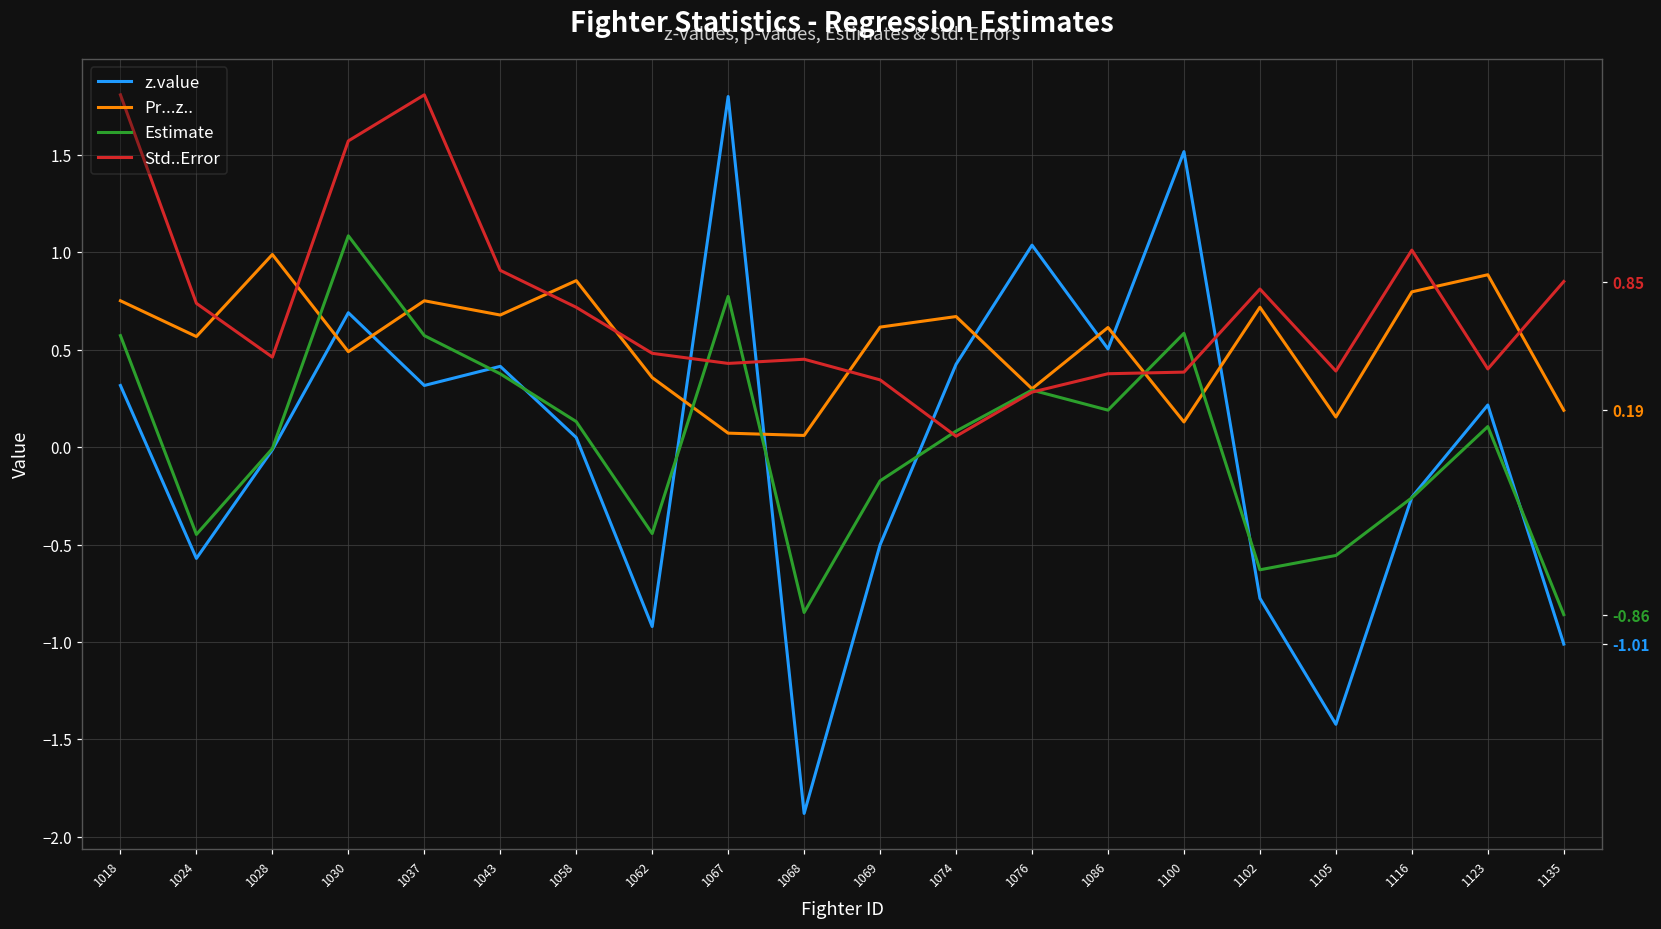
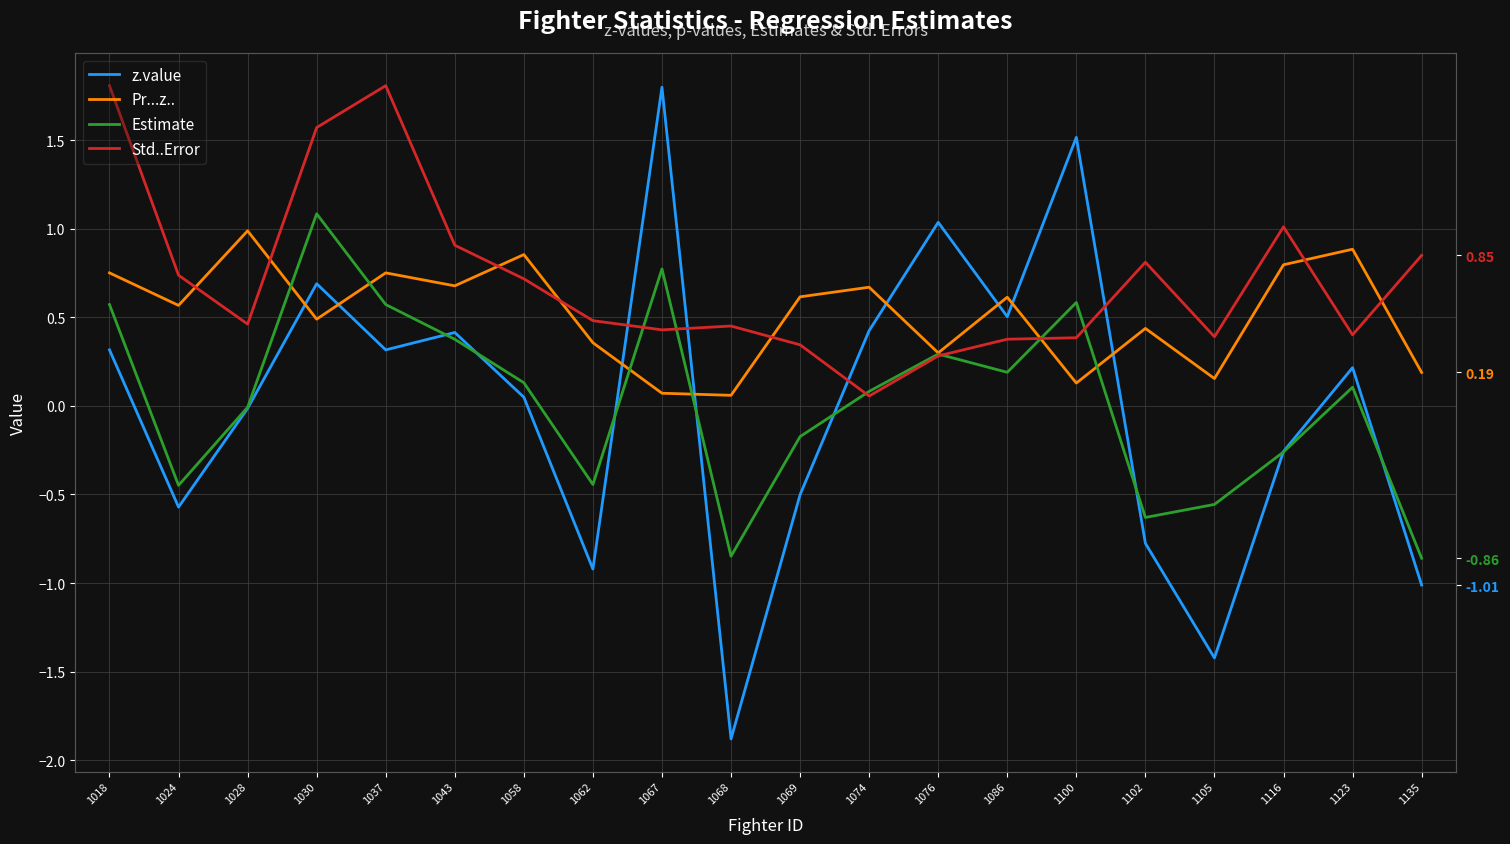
  {
    "z.value": {
      "1018": 0.32,
      "1024": -0.57,
      "1030": 0.69,
      "1037": 0.32,
      "1043": 0.41,
      "1058": 0.05,
      "1062": -0.92,
      "1067": 1.80,
      "1068": -1.88,
      "1069": -0.50,
      "1074": 0.43,
      "1076": 1.04,
      "1086": 0.50,
      "1100": 1.52,
      "1102": -0.78,
      "1105": -1.42,
      "1123": 0.22,
      "1135": -1.01
    },
    "Pr...z..": {
      "1018": 0.75,
      "1024": 0.57,
      "1028": 0.99,
      "1030": 0.49,
      "1037": 0.75,
      "1043": 0.68,
      "1058": 0.85,
      "1062": 0.36,
      "1067": 0.07,
      "1068": 0.06,
      "1069": 0.62,
      "1074": 0.67,
      "1086": 0.61,
      "1100": 0.13,
-     "1102": 0.72,
+     "1102": 0.44,
      "1105": 0.15,
      "1116": 0.80,
      "1123": 0.89,
      "1135": 0.19
    },
    "Estimate": {
      "1018": 0.57,
      "1024": -0.45,
      "1030": 1.09,
      "1037": 0.57,
      "1043": 0.38,
      "1058": 0.13,
      "1062": -0.44,
      "1067": 0.77,
      "1068": -0.85,
      "1069": -0.17,
      "1074": 0.08,
      "1086": 0.19,
      "1100": 0.58,
      "1102": -0.63,
      "1105": -0.56,
      "1123": 0.11,
      "1135": -0.86
    },
    "Std..Error": {
      "1024": 0.74,
      "1028": 0.46,
      "1030": 1.57,
      "1037": 1.81,
      "1043": 0.91,
      "1058": 0.72,
      "1062": 0.48,
      "1067": 0.43,
      "1068": 0.45,
      "1069": 0.35,
      "1074": 0.06,
      "1086": 0.38,
      "1100": 0.39,
      "1102": 0.81,
      "1105": 0.39,
      "1116": 1.01,
      "1123": 0.40,
      "1135": 0.85
    }
  }
